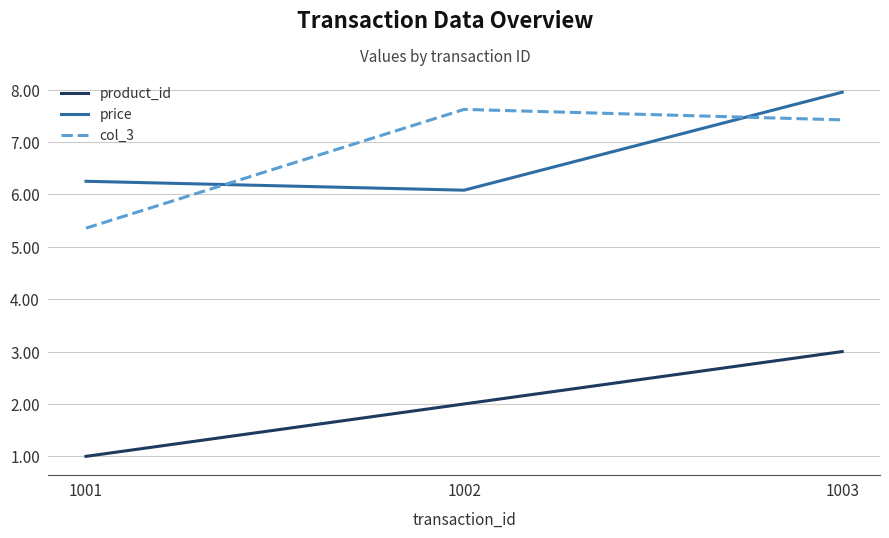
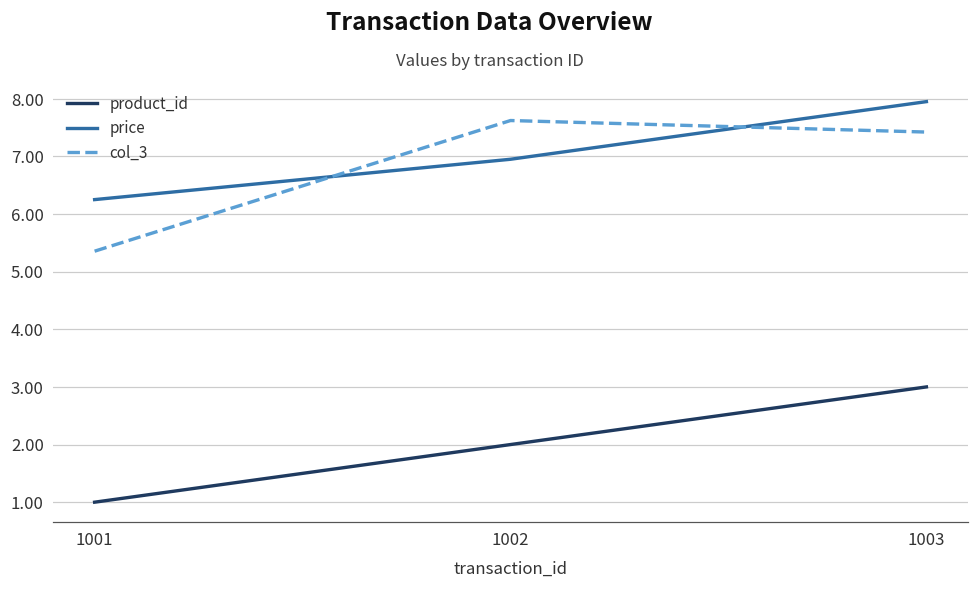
  {
    "product_id": {
      "1001": 1.0,
      "1002": 2.0,
      "1003": 3.0
    },
    "price": {
      "1001": 6.3,
-     "1002": 6.1,
+     "1002": 7.0,
      "1003": 8.0
    },
    "col_3": {
      "1001": 5.4,
      "1002": 7.6,
      "1003": 7.4
    }
  }
